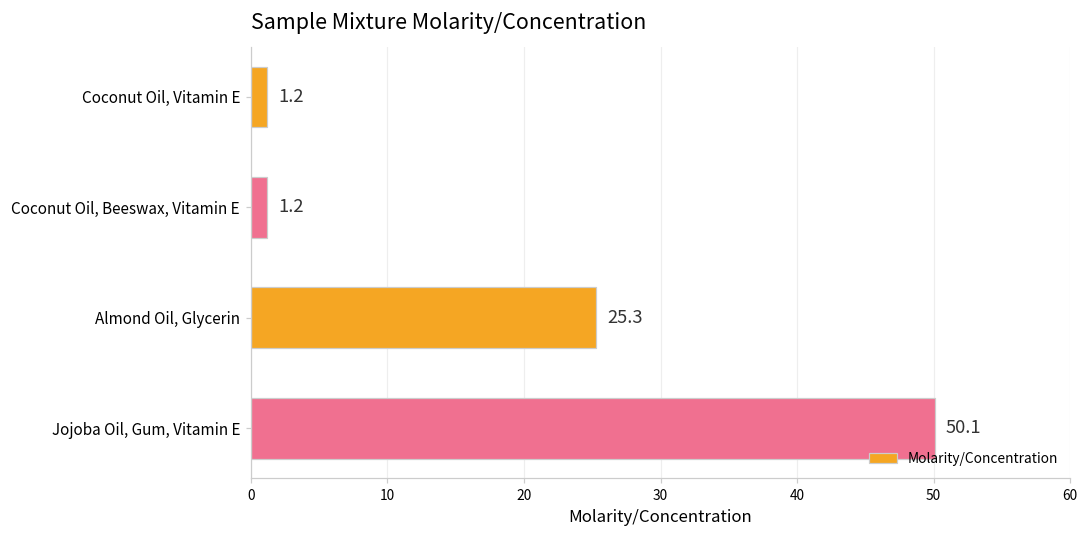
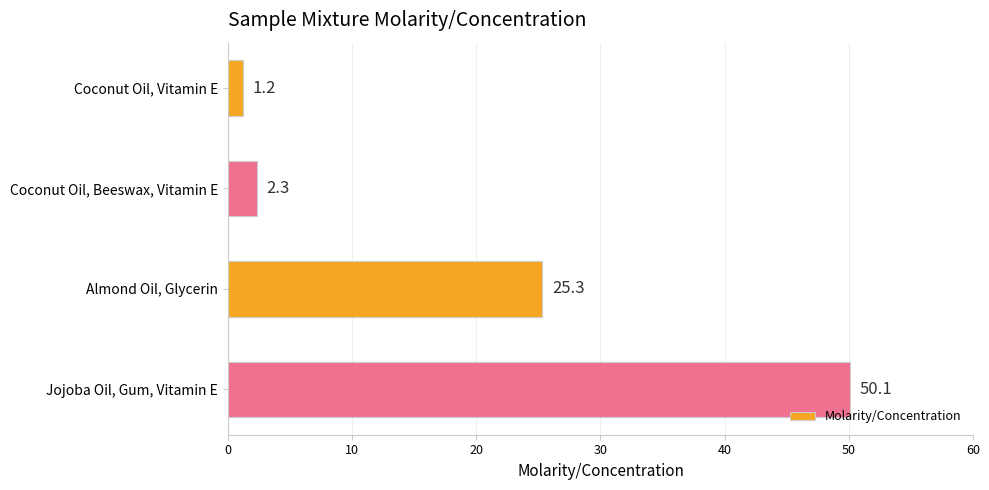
  {
    "Coconut Oil, Vitamin E": 1.2,
-   "Coconut Oil, Beeswax, Vitamin E": 1.2,
+   "Coconut Oil, Beeswax, Vitamin E": 2.3,
    "Almond Oil, Glycerin": 25.3,
    "Jojoba Oil, Gum, Vitamin E": 50.1
  }
